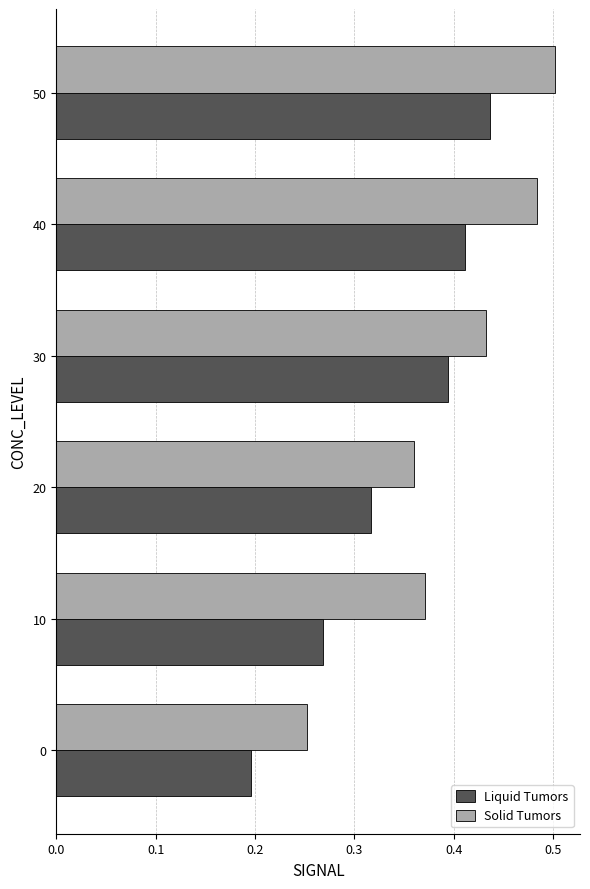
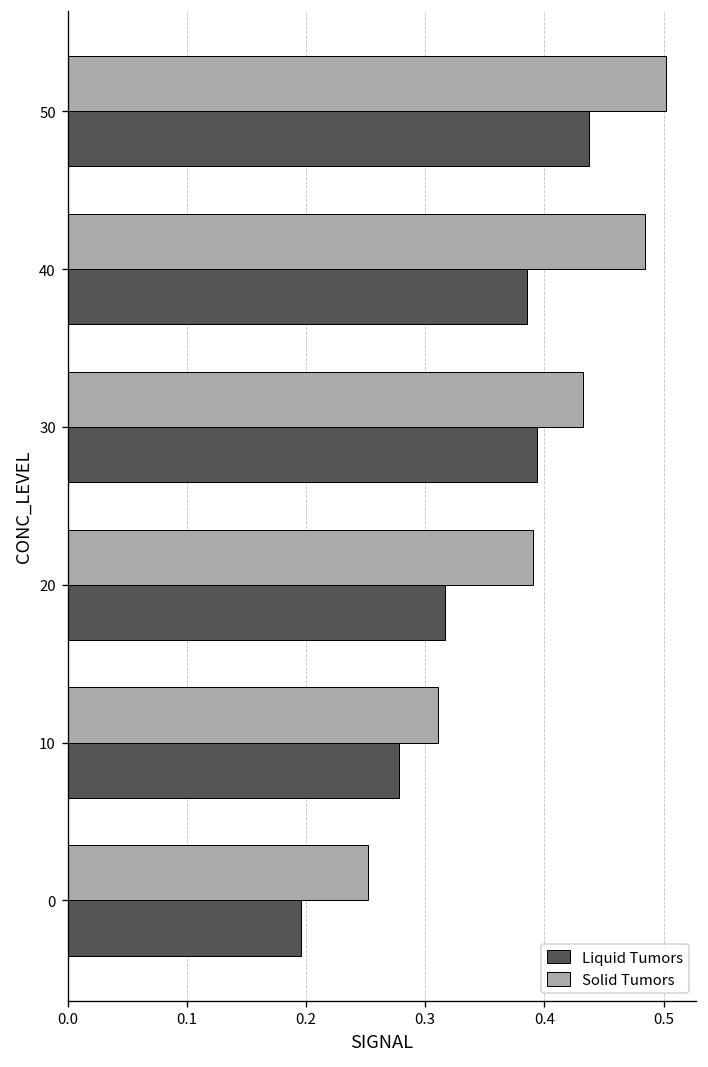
  {
    "Liquid Tumors": {
      "50": 0.44,
-     "40": 0.41,
+     "40": 0.39,
      "30": 0.39,
      "20": 0.32,
-     "10": 0.27,
+     "10": 0.28,
      "0": 0.20
    },
    "Solid Tumors": {
      "50": 0.50,
      "40": 0.48,
      "30": 0.43,
-     "20": 0.36,
-     "10": 0.37,
+     "20": 0.39,
+     "10": 0.31,
      "0": 0.25
    }
  }
